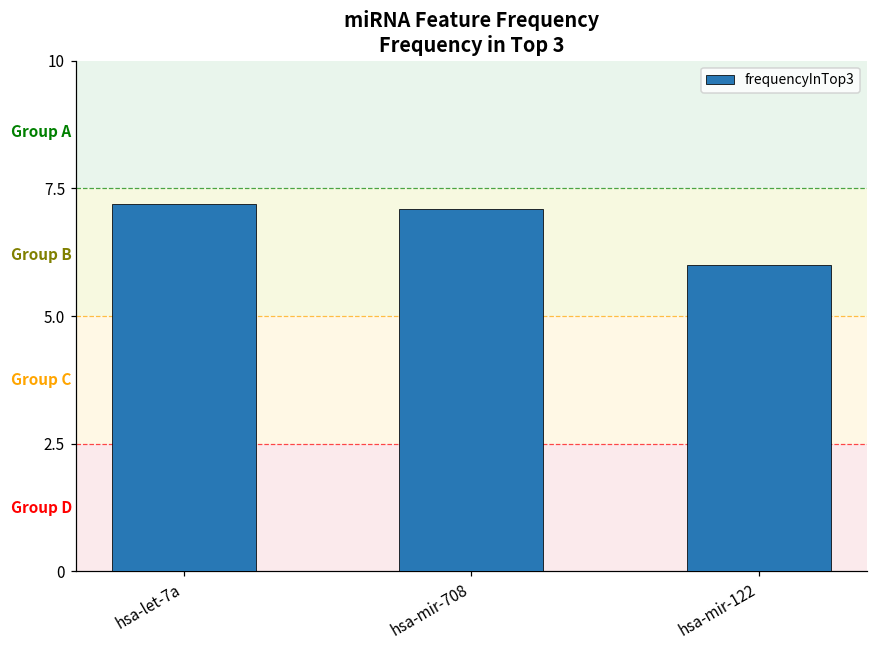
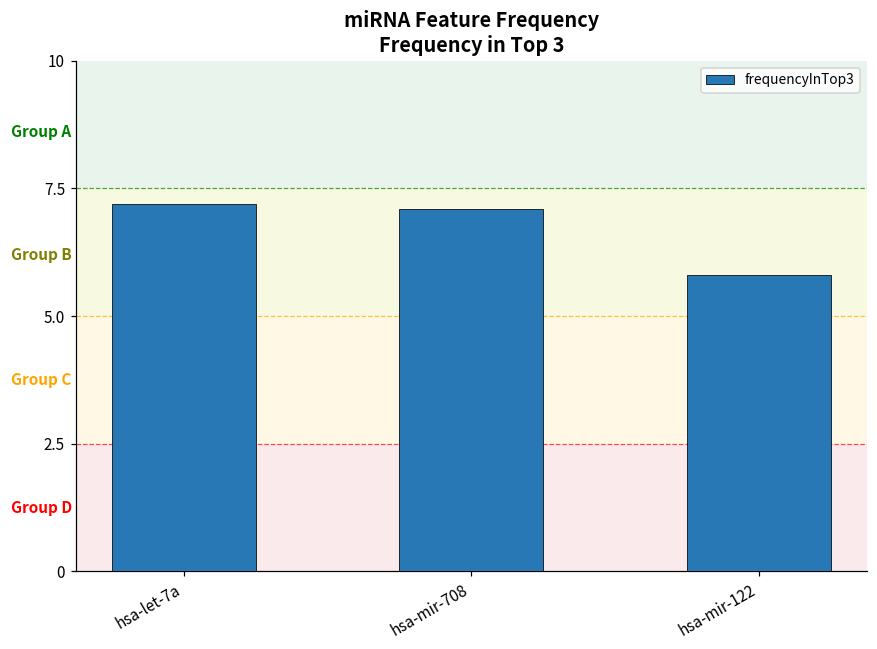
  {
    "hsa-let-7a": 7.2,
    "hsa-mir-708": 7.1,
-   "hsa-mir-122": 6.0
+   "hsa-mir-122": 5.8
  }
